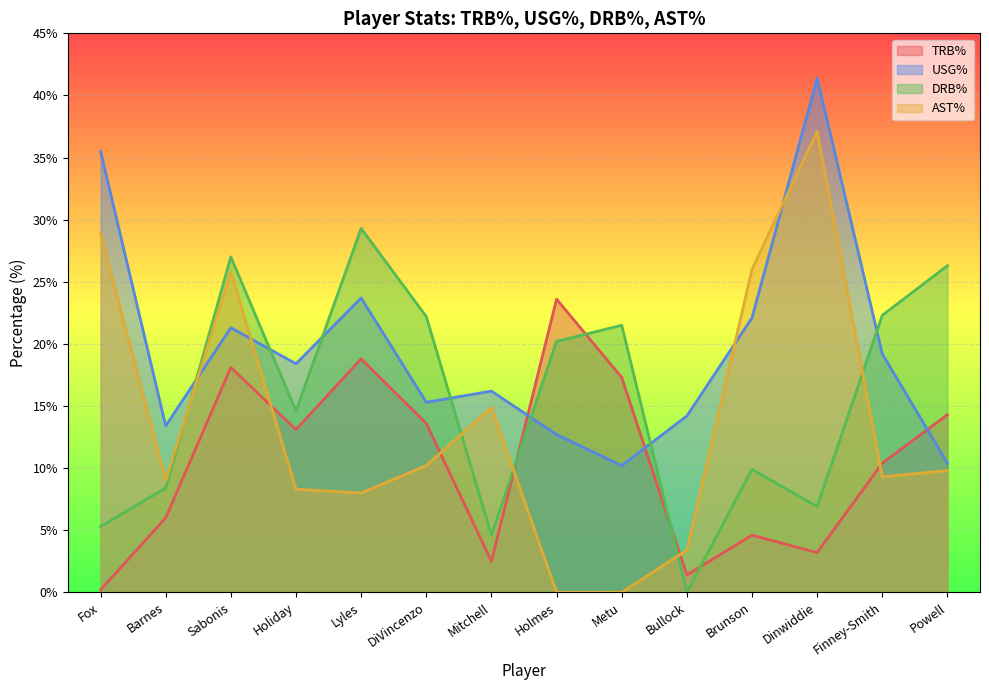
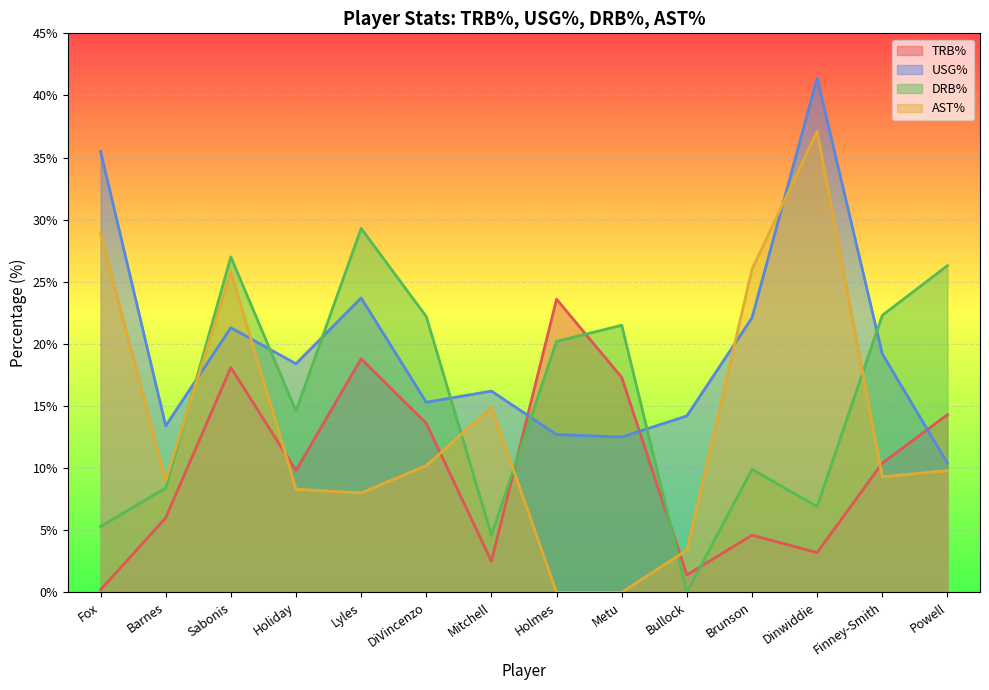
  {
    "TRB%": {
      "Fox": "0.2%",
      "Barnes": "6.0%",
      "Sabonis": "18.1%",
-     "Holiday": "13.1%",
+     "Holiday": "9.8%",
      "Lyles": "18.8%",
      "DiVincenzo": "13.6%",
      "Mitchell": "2.5%",
      "Holmes": "23.6%",
      "Metu": "17.3%",
      "Bullock": "1.4%",
      "Brunson": "4.6%",
      "Dinwiddie": "3.2%",
      "Finney-Smith": "10.4%",
      "Powell": "14.3%"
    },
    "USG%": {
      "Fox": "35.5%",
      "Barnes": "13.4%",
      "Sabonis": "21.3%",
      "Holiday": "18.4%",
      "Lyles": "23.7%",
      "DiVincenzo": "15.3%",
      "Mitchell": "16.2%",
      "Holmes": "12.7%",
-     "Metu": "10.2%",
+     "Metu": "12.5%",
      "Bullock": "14.2%",
      "Brunson": "22.1%",
      "Dinwiddie": "41.4%",
      "Finney-Smith": "19.2%",
      "Powell": "10.4%"
    },
    "DRB%": {
      "Fox": "5.3%",
      "Barnes": "8.4%",
      "Sabonis": "27.0%",
      "Holiday": "14.6%",
      "Lyles": "29.3%",
      "DiVincenzo": "22.2%",
      "Mitchell": "4.6%",
      "Holmes": "20.2%",
      "Metu": "21.5%",
      "Bullock": "0.0%",
      "Brunson": "9.9%",
      "Dinwiddie": "6.9%",
      "Finney-Smith": "22.3%",
      "Powell": "26.3%"
    },
    "AST%": {
      "Fox": "28.9%",
      "Barnes": "9.0%",
      "Sabonis": "25.8%",
      "Holiday": "8.3%",
      "Lyles": "8.0%",
      "DiVincenzo": "10.2%",
      "Mitchell": "14.9%",
      "Holmes": "0.0%",
      "Metu": "0.0%",
      "Bullock": "3.4%",
      "Brunson": "26.0%",
      "Dinwiddie": "37.1%",
      "Finney-Smith": "9.3%",
      "Powell": "9.8%"
    }
  }
